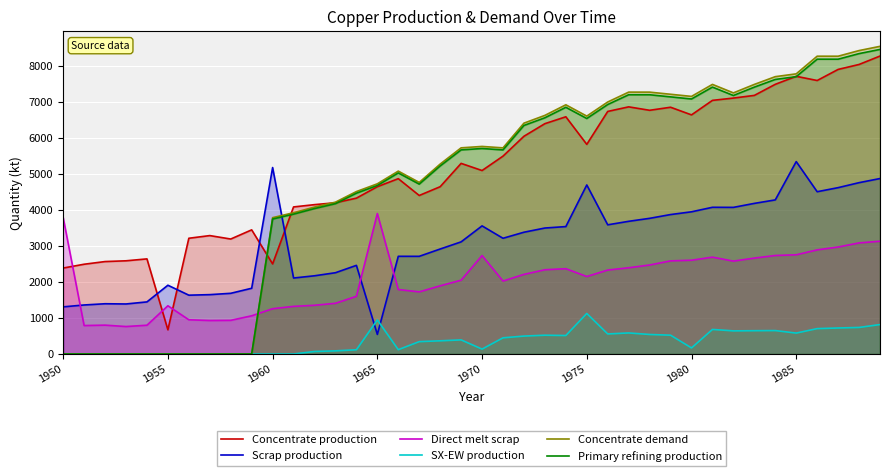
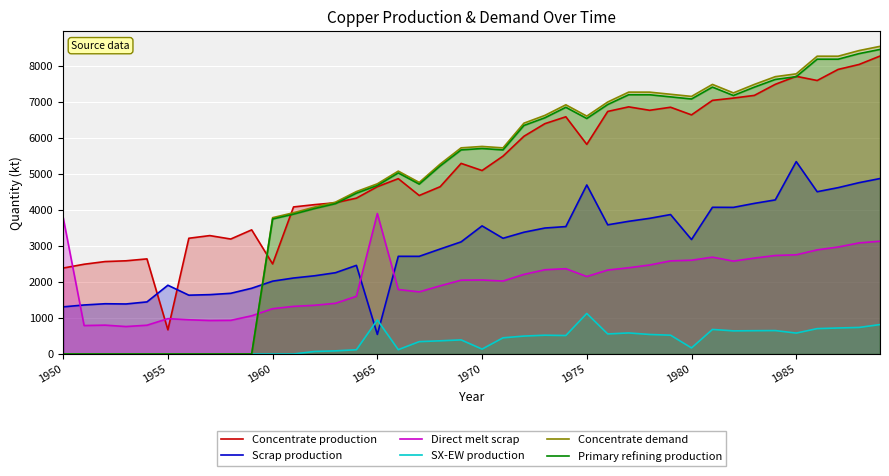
  {
    "Concentrate production": {
      "1950": 2400,
      "1955": 700,
      "1960": 2500,
      "1970": 5100,
      "1975": 5800,
      "1980": 6600
    },
    "Scrap production": {
      "1950": 1300,
      "1955": 1900,
-     "1960": 5200,
+     "1960": 2000,
      "1965": 500,
      "1970": 3600,
      "1975": 4700,
-     "1980": 3900,
+     "1980": 3200,
      "1985": 5300
    },
    "Direct melt scrap": {
      "1950": 3800,
-     "1955": 1300,
+     "1955": 1000,
      "1960": 1300,
      "1965": 3900,
-     "1970": 2700,
+     "1970": 2100,
      "1975": 2200,
      "1980": 2600,
      "1985": 2800
    },
    "SX-EW production": {
      "1960": 0,
      "1965": 900,
      "1970": 100,
      "1975": 1100,
      "1980": 200,
      "1985": 600
    }
  }
